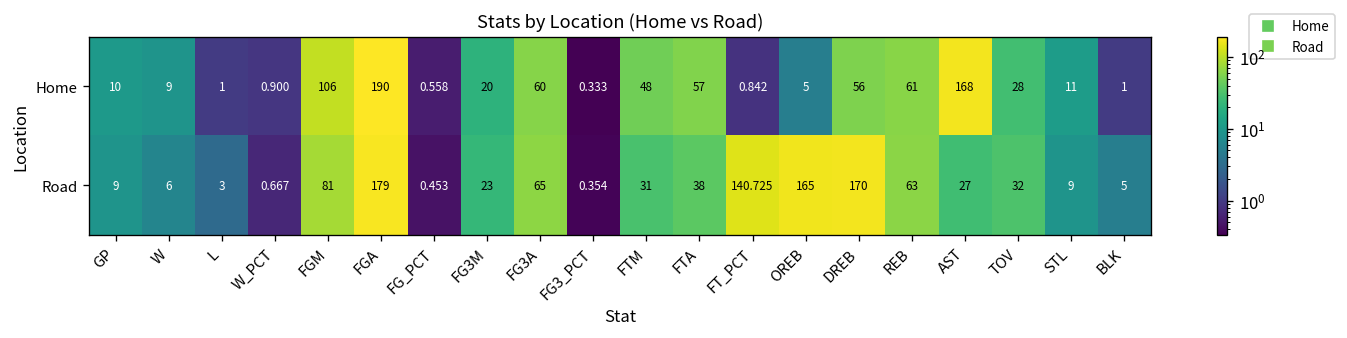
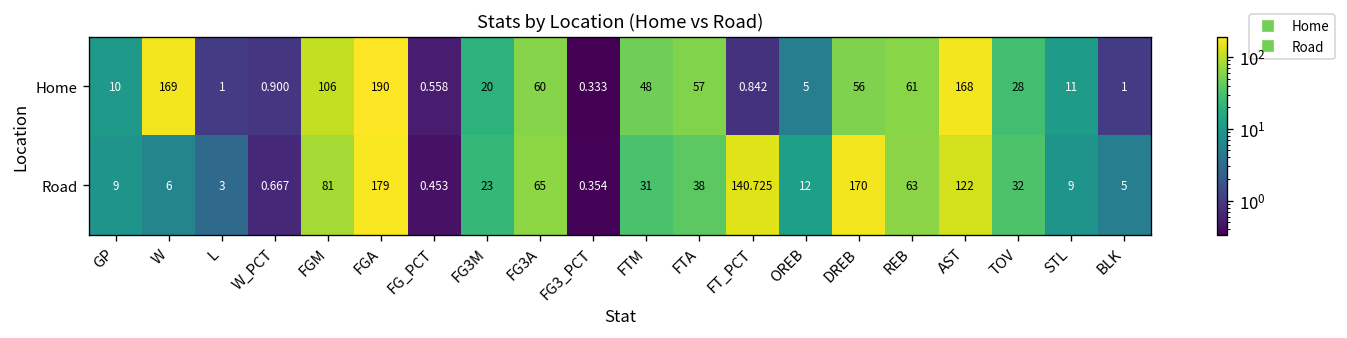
  {
    "Home": {
      "GP": 10,
-     "W": 9,
+     "W": 169,
      "L": 1,
      "W_PCT": 0.900,
      "FGM": 106,
      "FGA": 190,
      "FG_PCT": 0.558,
      "FG3M": 20,
      "FG3A": 60,
      "FG3_PCT": 0.333,
      "FTM": 48,
      "FTA": 57,
      "FT_PCT": 0.842,
      "OREB": 5,
      "DREB": 56,
      "REB": 61,
      "AST": 168,
      "TOV": 28,
      "STL": 11,
      "BLK": 1
    },
    "Road": {
      "GP": 9,
      "W": 6,
      "L": 3,
      "W_PCT": 0.667,
      "FGM": 81,
      "FGA": 179,
      "FG_PCT": 0.453,
      "FG3M": 23,
      "FG3A": 65,
      "FG3_PCT": 0.354,
      "FTM": 31,
      "FTA": 38,
      "FT_PCT": 140.725,
-     "OREB": 165,
+     "OREB": 12,
      "DREB": 170,
      "REB": 63,
-     "AST": 27,
+     "AST": 122,
      "TOV": 32,
      "STL": 9,
      "BLK": 5
    }
  }
